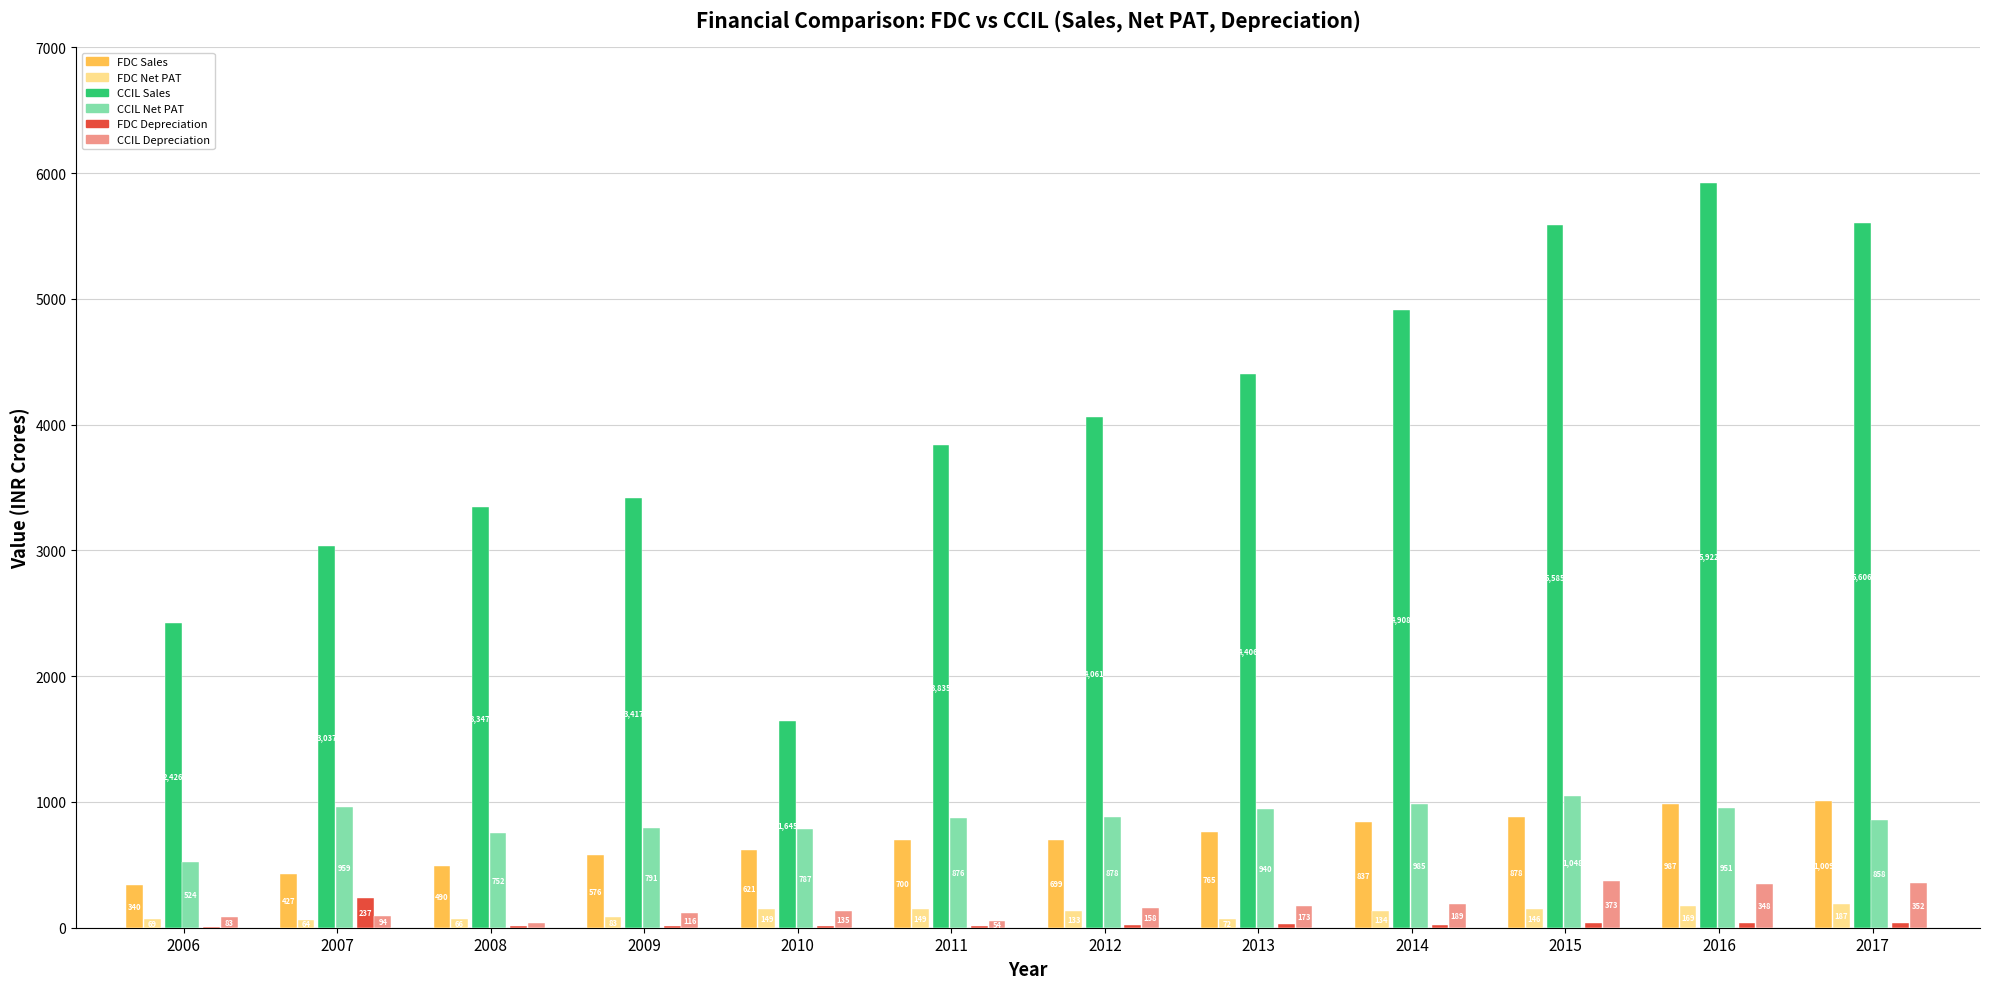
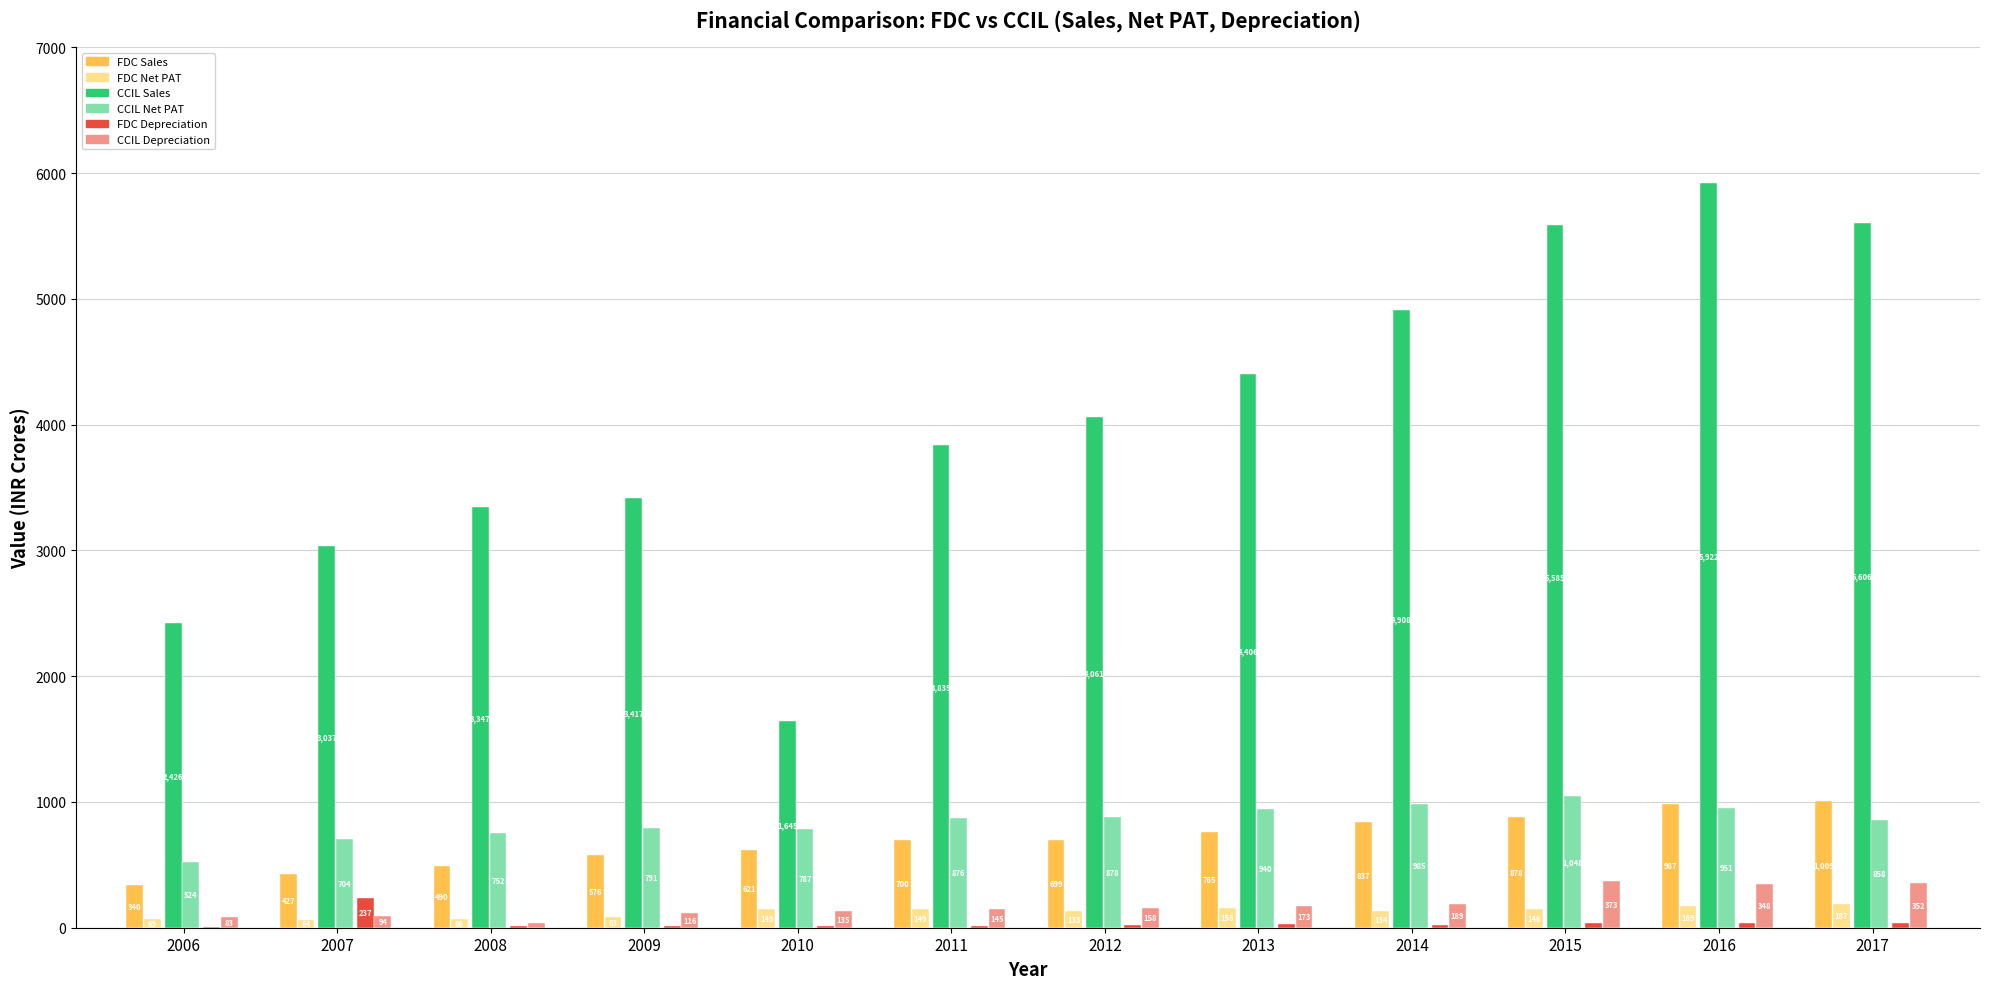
  {
    "FDC Sales": {
      "2006": "340",
      "2007": "427",
      "2008": "490",
      "2009": "576",
      "2010": "621",
      "2011": "700",
      "2012": "699",
      "2013": "765",
      "2014": "837",
      "2015": "878",
      "2016": "987",
      "2017": "1,009"
    },
    "FDC Net PAT": {
      "2006": "69",
      "2007": "64",
      "2008": "66",
      "2009": "83",
      "2010": "149",
      "2011": "149",
      "2012": "133",
-     "2013": "72",
+     "2013": "158",
      "2014": "134",
      "2015": "146",
      "2016": "169",
      "2017": "187"
    },
    "CCIL Sales": {
      "2006": "2,426",
      "2007": "3,037",
      "2008": "3,347",
      "2009": "3,417",
      "2010": "1,645",
      "2011": "3,835",
      "2012": "4,061",
      "2013": "4,406",
      "2014": "4,908",
      "2015": "5,585",
      "2016": "5,922",
      "2017": "5,606"
    },
    "CCIL Net PAT": {
      "2006": "524",
-     "2007": "959",
+     "2007": "704",
      "2008": "752",
      "2009": "791",
      "2010": "787",
      "2011": "876",
      "2012": "878",
      "2013": "940",
      "2014": "985",
      "2015": "1,048",
      "2016": "951",
      "2017": "858"
    },
    "FDC Depreciation": {
      "2007": "237"
    },
    "CCIL Depreciation": {
      "2006": "83",
      "2007": "94",
      "2009": "116",
      "2010": "135",
-     "2011": "54",
+     "2011": "145",
      "2012": "158",
      "2013": "173",
      "2014": "189",
      "2015": "373",
      "2016": "348",
      "2017": "352"
    }
  }
